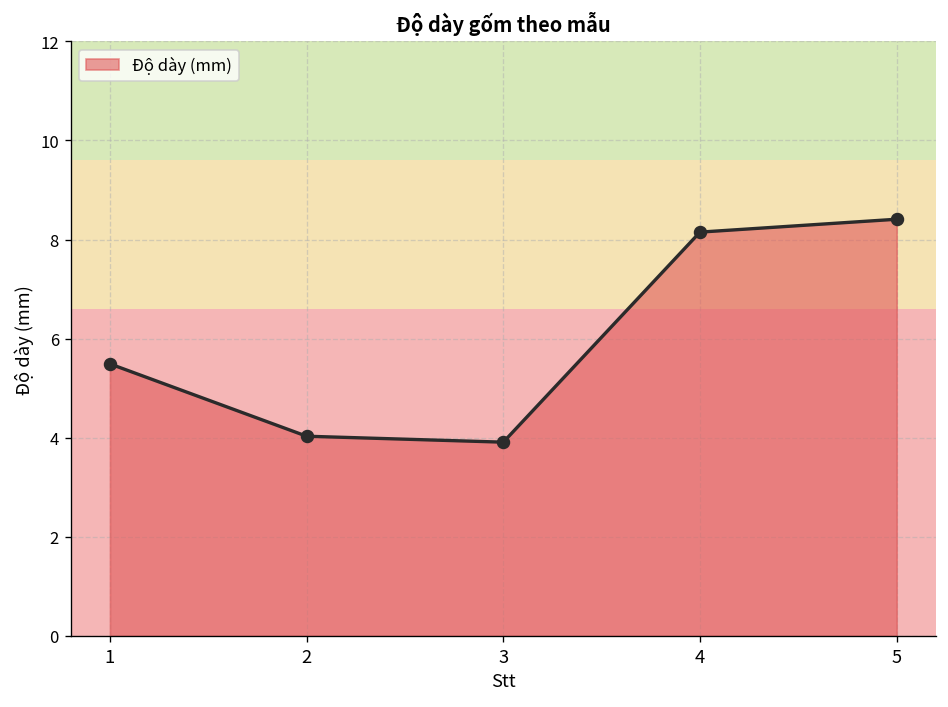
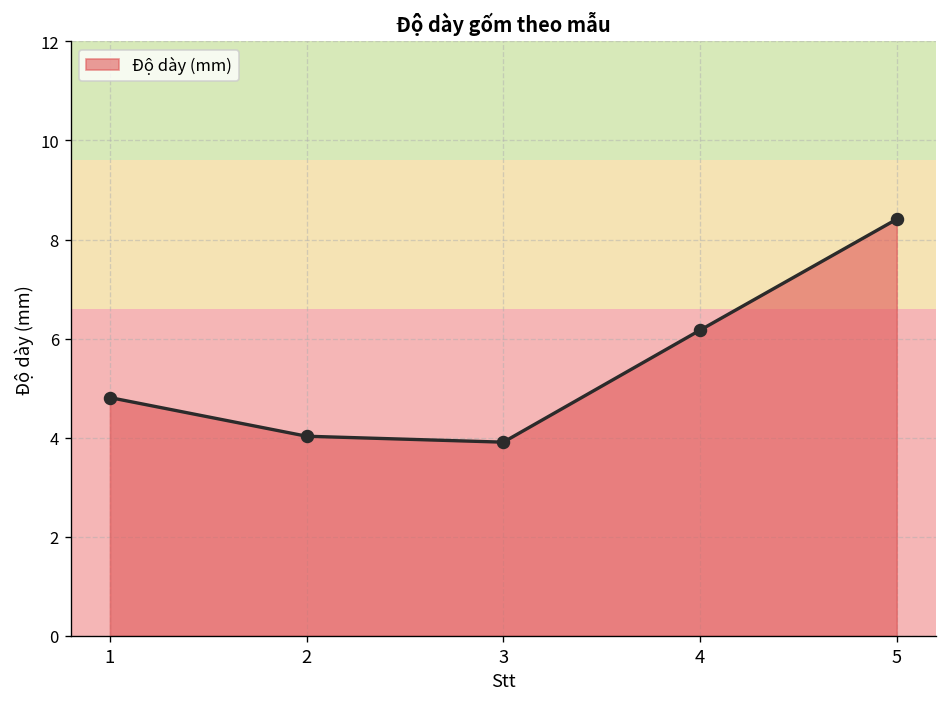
  {
-   "1": 5.5,
+   "1": 4.8,
    "2": 4.0,
    "3": 3.9,
-   "4": 8.2,
+   "4": 6.2,
    "5": 8.4
  }
